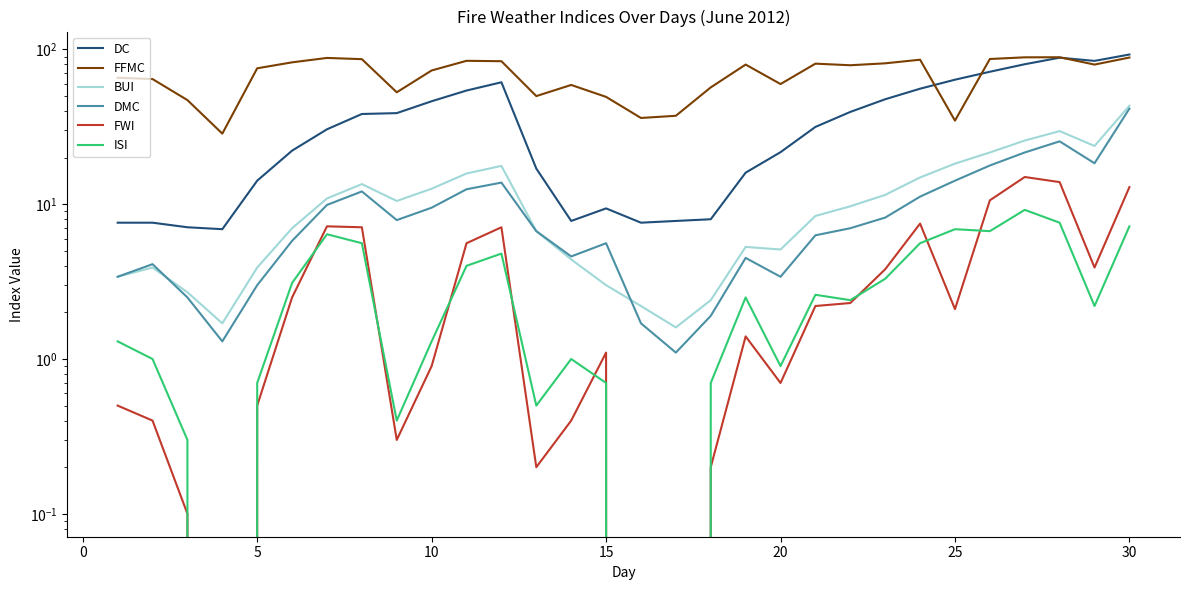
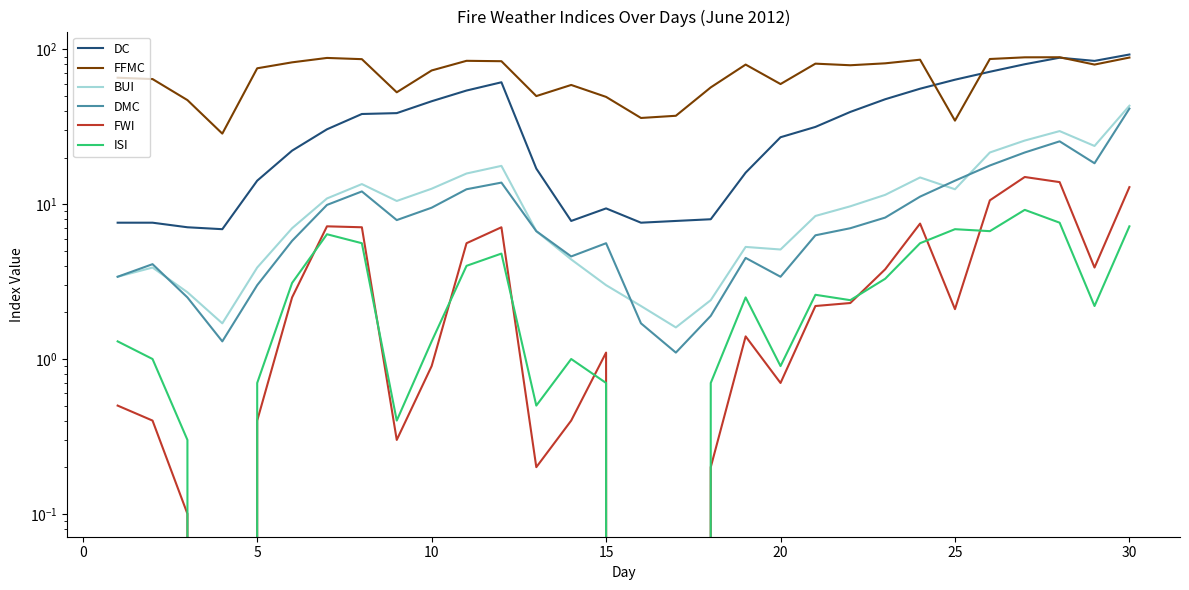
  {
    "DC": {
      "5": 14,
      "10": 46,
      "15": 9,
-     "20": 22,
+     "20": 27,
      "25": 64,
      "30": 90
    },
    "FFMC": {
      "5": 80,
      "10": 70,
      "15": 49,
      "20": 60,
      "25": 35,
      "30": 90
    },
    "BUI": {
      "5": 4,
      "10": 13,
      "15": 3,
      "20": 5,
-     "25": 18,
+     "25": 13,
      "30": 43
    },
    "DMC": {
      "5": 3.0,
      "10": 10,
      "15": 5.6,
      "20": 3.4,
      "25": 14,
      "30": 42
    },
    "FWI": {
-     "5": 0.5,
+     "5": 0.4,
      "10": 0.9,
      "15": 1.1,
      "20": 0.7,
      "25": 2.1,
      "30": 13
    },
    "ISI": {
      "5": 0.7,
      "10": 1.3,
      "15": 0.7,
      "20": 0.9,
      "25": 7,
      "30": 7
    }
  }
